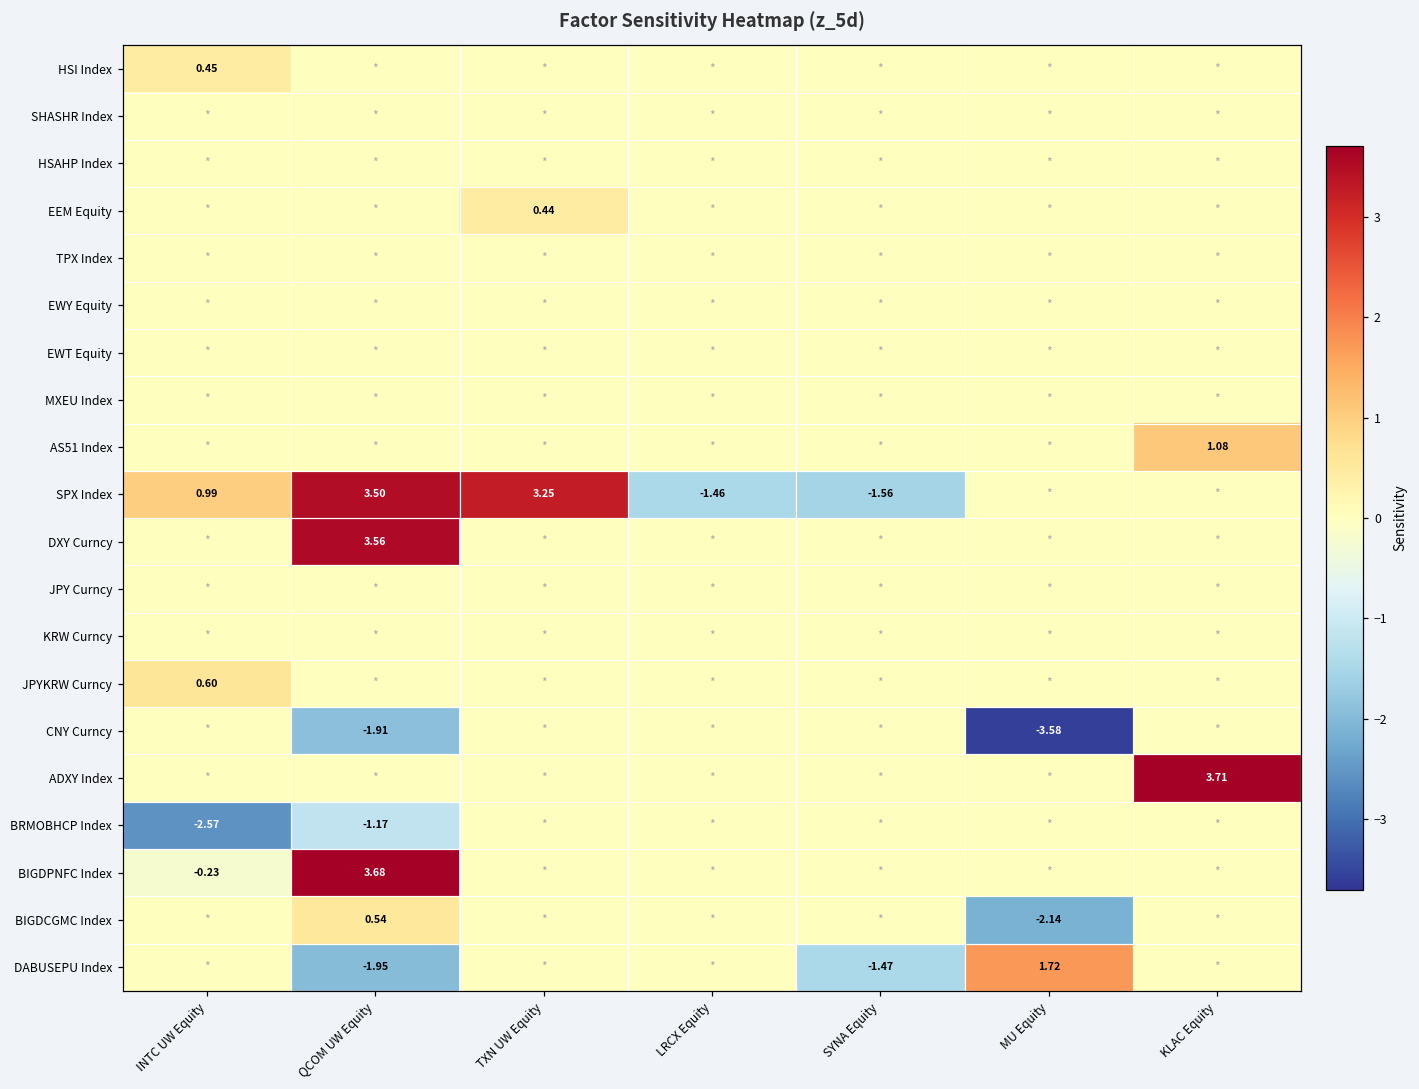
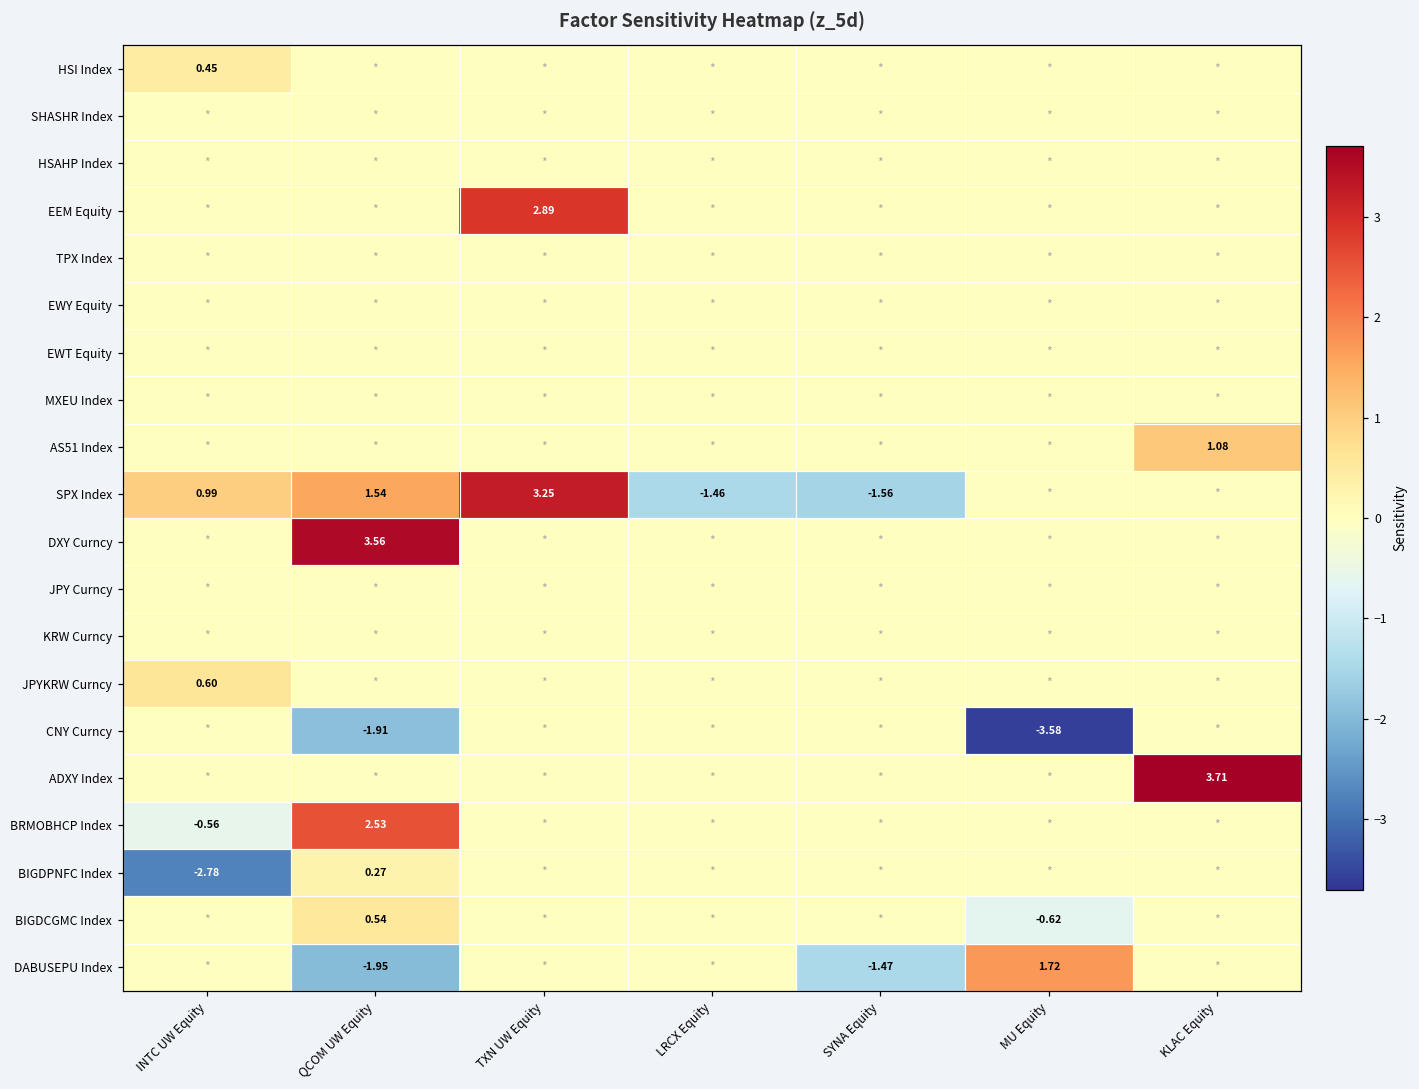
  {
    "HSI Index": {
      "INTC UW Equity": 0.45
    },
    "EEM Equity": {
-     "TXN UW Equity": 0.44
+     "TXN UW Equity": 2.89
    },
    "AS51 Index": {
      "KLAC Equity": 1.08
    },
    "SPX Index": {
      "INTC UW Equity": 0.99,
-     "QCOM UW Equity": 3.50,
+     "QCOM UW Equity": 1.54,
      "TXN UW Equity": 3.25,
      "LRCX Equity": -1.46,
      "SYNA Equity": -1.56
    },
    "DXY Curncy": {
      "QCOM UW Equity": 3.56
    },
    "JPYKRW Curncy": {
      "INTC UW Equity": 0.60
    },
    "CNY Curncy": {
      "QCOM UW Equity": -1.91,
      "MU Equity": -3.58
    },
    "ADXY Index": {
      "KLAC Equity": 3.71
    },
    "BRMOBHCP Index": {
-     "INTC UW Equity": -2.57,
-     "QCOM UW Equity": -1.17
+     "INTC UW Equity": -0.56,
+     "QCOM UW Equity": 2.53
    },
    "BIGDPNFC Index": {
-     "INTC UW Equity": -0.23,
-     "QCOM UW Equity": 3.68
+     "INTC UW Equity": -2.78,
+     "QCOM UW Equity": 0.27
    },
    "BIGDCGMC Index": {
      "QCOM UW Equity": 0.54,
-     "MU Equity": -2.14
+     "MU Equity": -0.62
    },
    "DABUSEPU Index": {
      "QCOM UW Equity": -1.95,
      "SYNA Equity": -1.47,
      "MU Equity": 1.72
    }
  }
